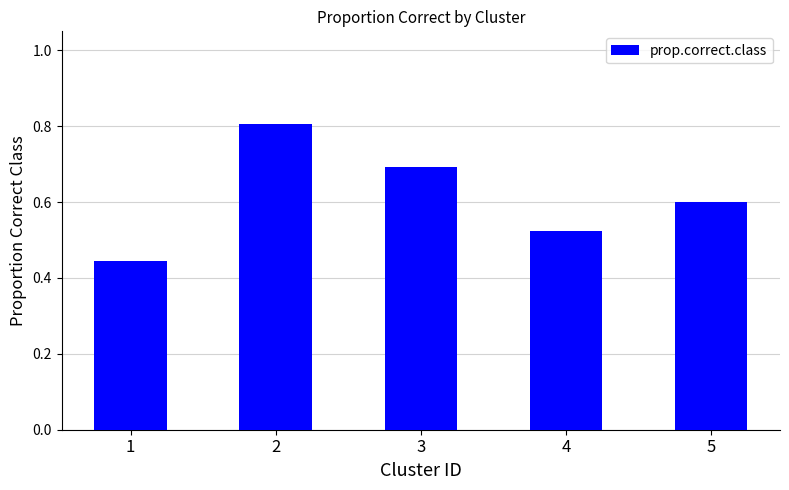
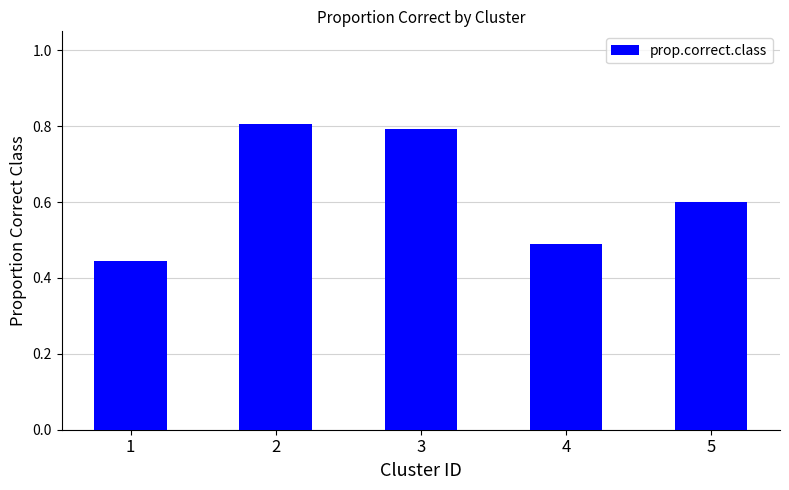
  {
    "1": 0.44,
    "2": 0.81,
-   "3": 0.69,
-   "4": 0.52,
+   "3": 0.79,
+   "4": 0.49,
    "5": 0.60
  }
